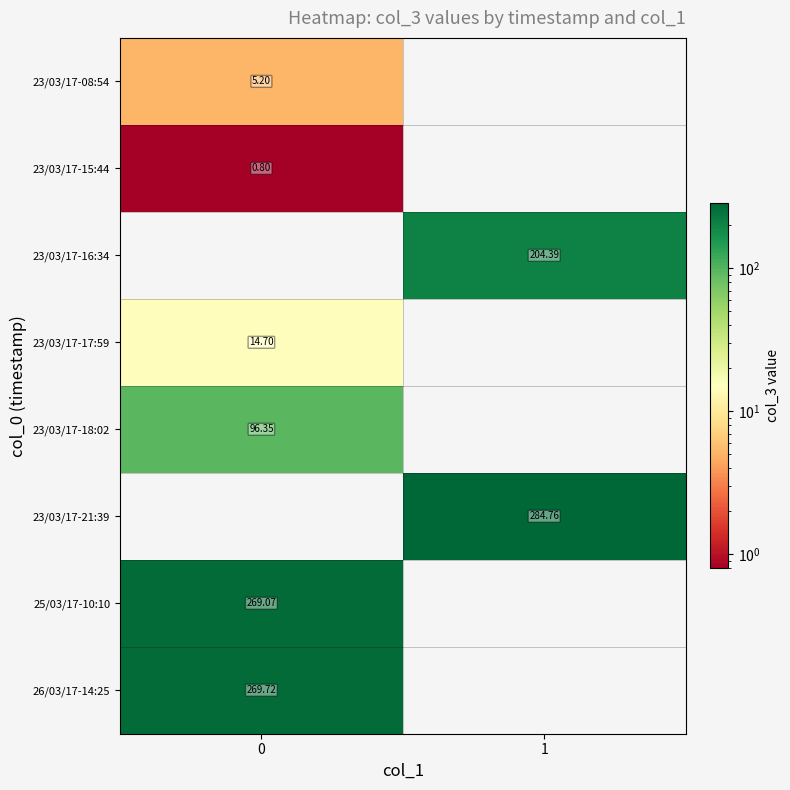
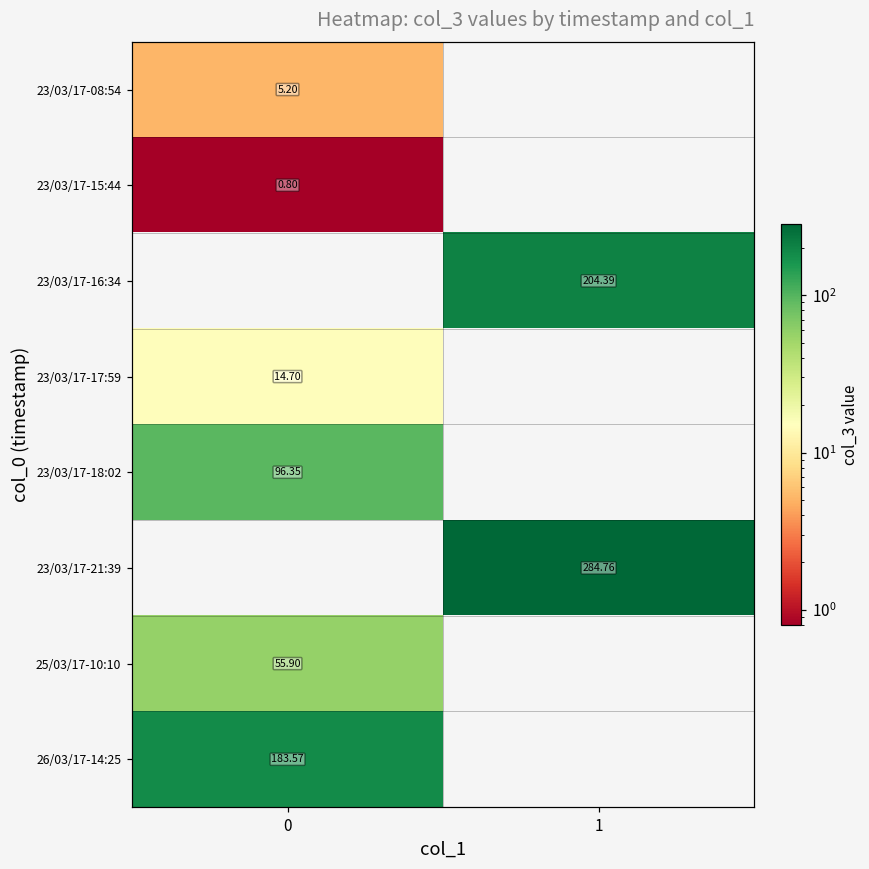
  {
    "25/03/17-10:10": {
-     "0": 269.07
+     "0": 55.90
    },
    "26/03/17-14:25": {
-     "0": 269.72
+     "0": 183.57
    }
  }
